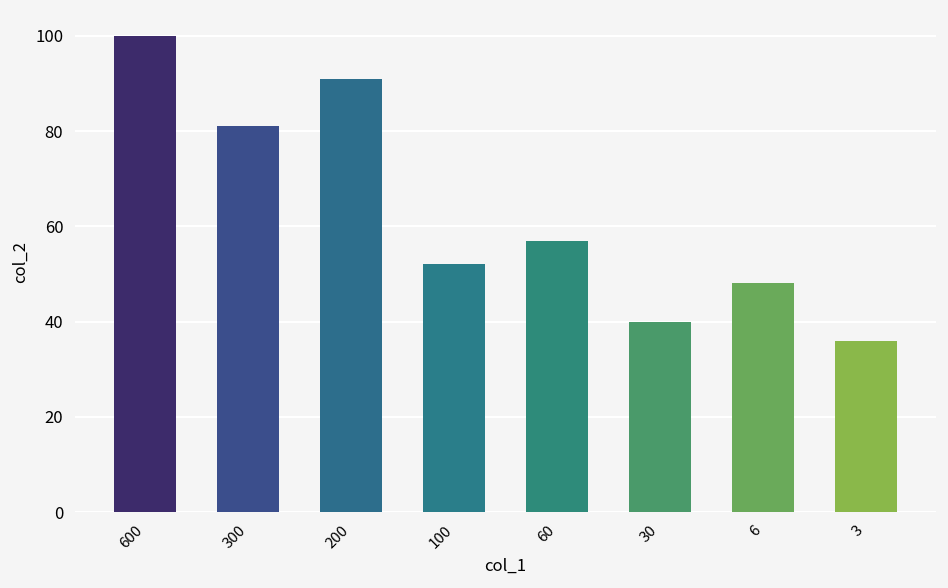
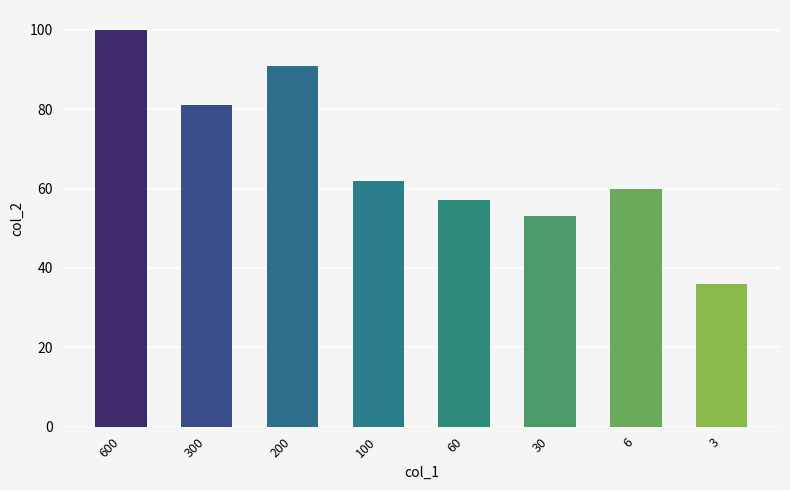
  {
    "600": 100,
    "300": 81,
    "200": 91,
-   "100": 52,
+   "100": 62,
    "60": 57,
-   "30": 40,
-   "6": 48,
+   "30": 53,
+   "6": 60,
    "3": 36
  }
